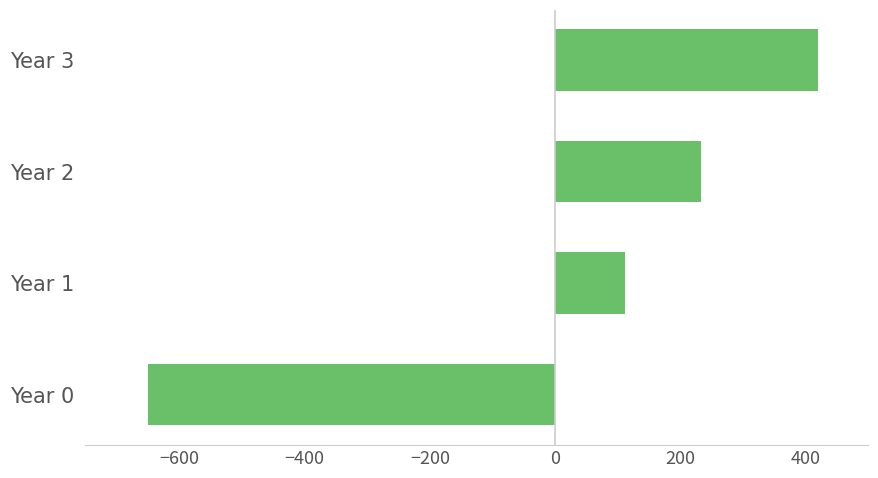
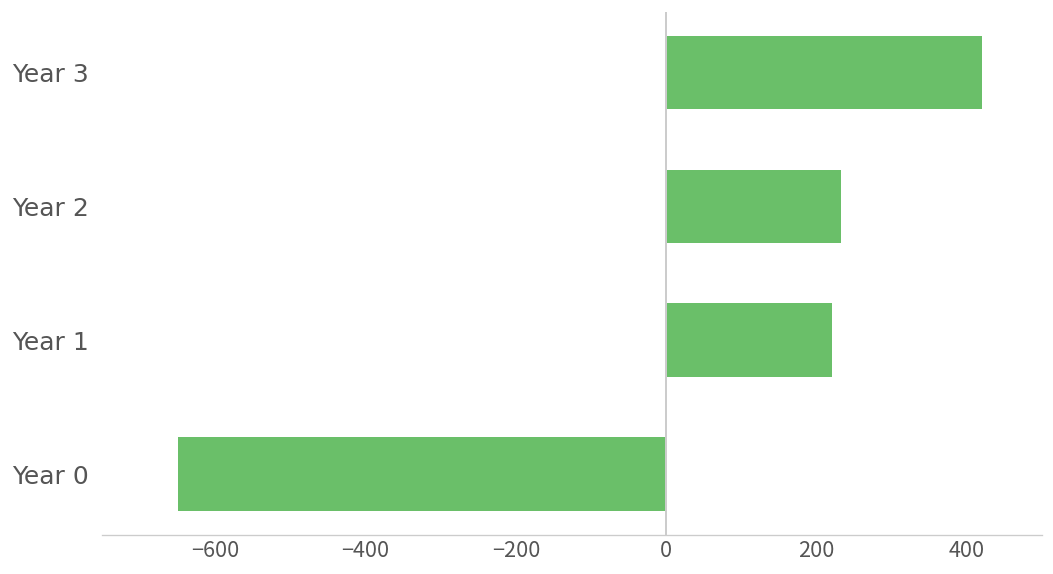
  {
    "Year 3": 420,
    "Year 2": 230,
-   "Year 1": 110,
+   "Year 1": 220,
    "Year 0": -650
  }
